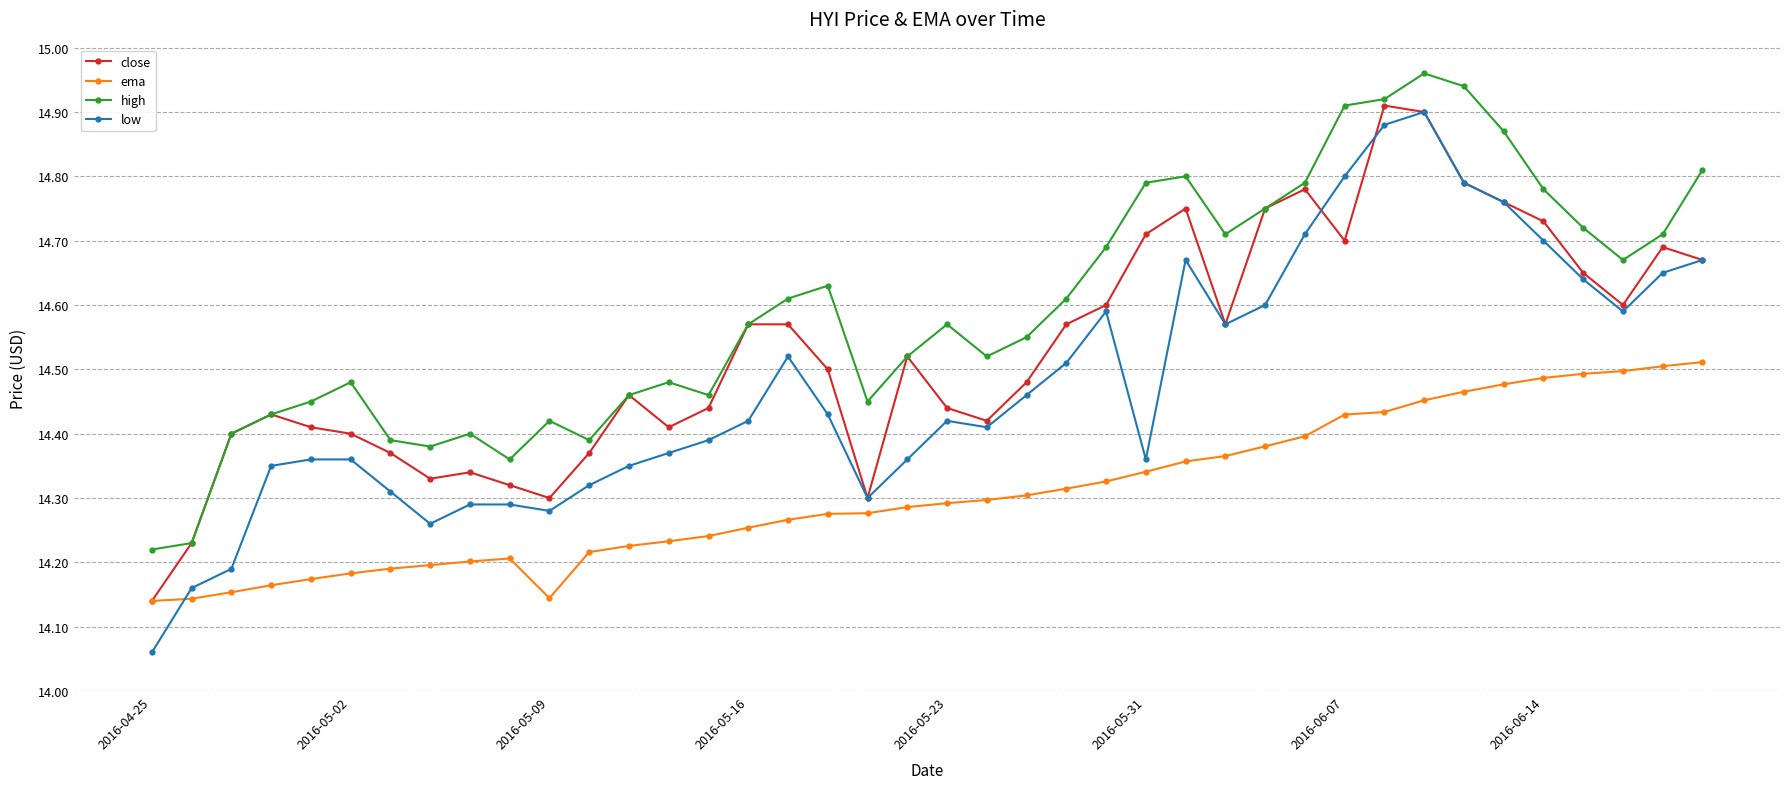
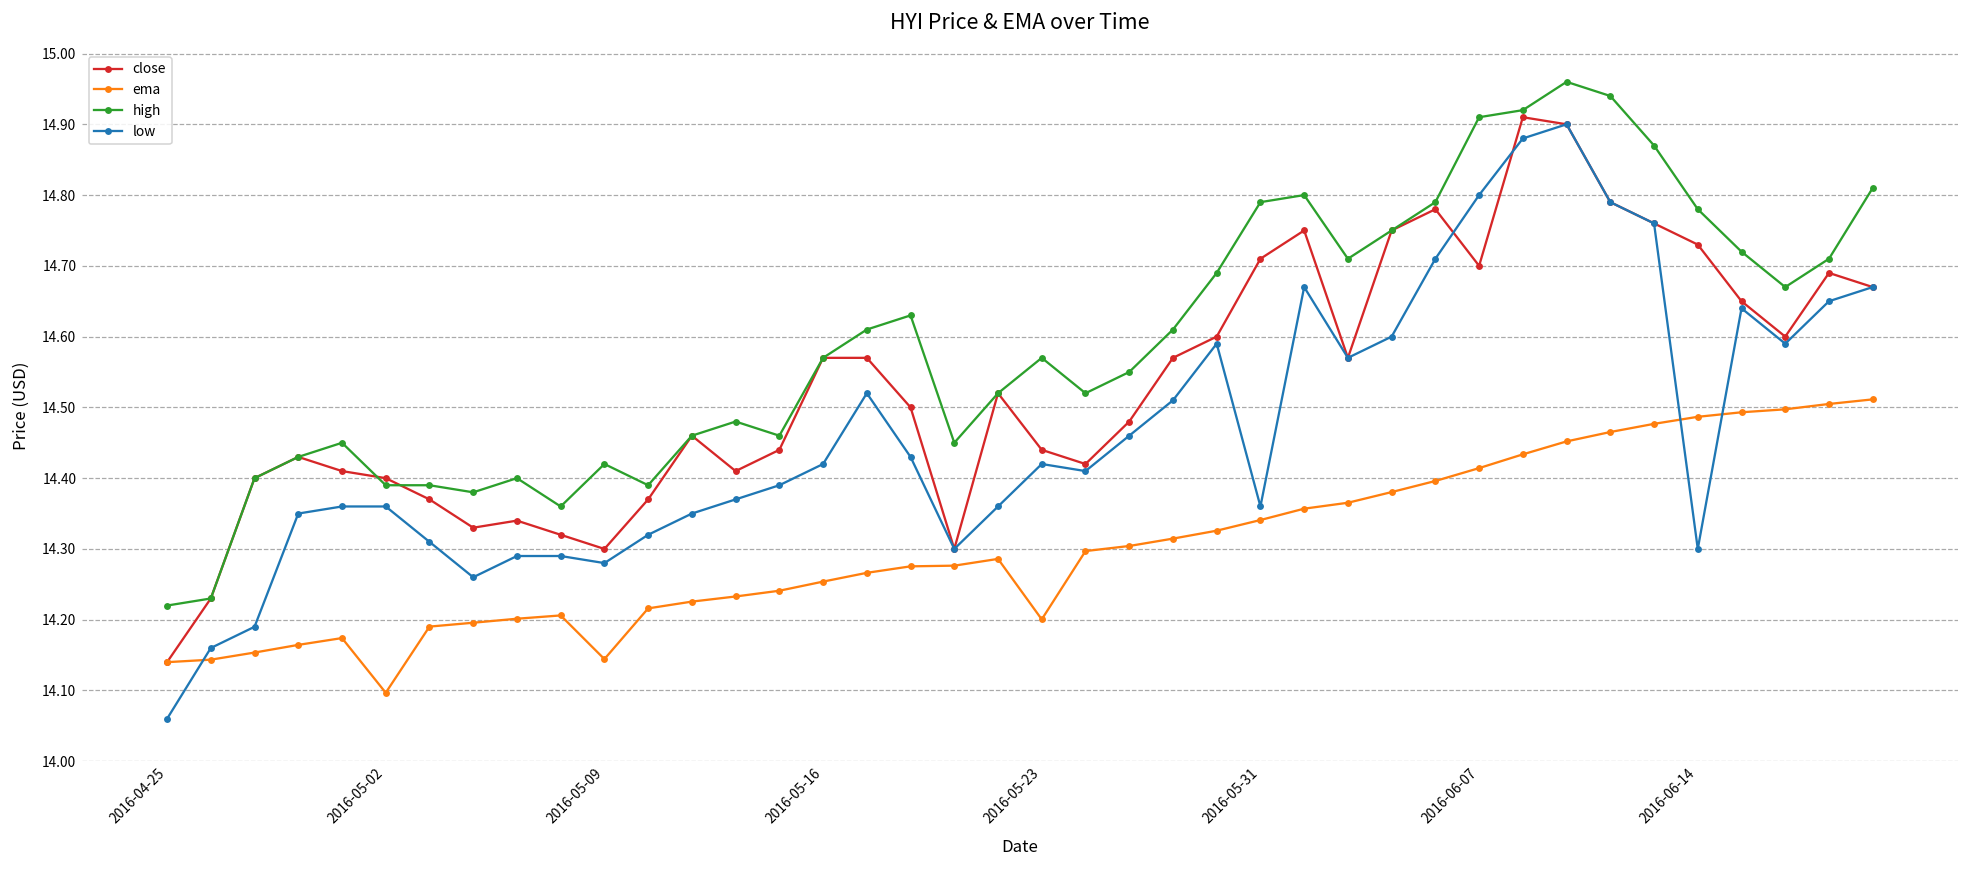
  {
    "close": {
      "2016-05-02": 14.40,
      "2016-05-09": 14.30,
      "2016-05-23": 14.44,
      "2016-05-31": 14.71,
      "2016-06-07": 14.70,
      "2016-06-14": 14.73
    },
    "ema": {
-     "2016-05-02": 14.18,
+     "2016-05-02": 14.10,
      "2016-05-09": 14.14,
      "2016-05-16": 14.25,
-     "2016-05-23": 14.29,
+     "2016-05-23": 14.20,
      "2016-05-31": 14.34,
-     "2016-06-07": 14.43,
+     "2016-06-07": 14.41,
      "2016-06-14": 14.49
    },
    "high": {
      "2016-04-25": 14.22,
-     "2016-05-02": 14.48,
+     "2016-05-02": 14.39,
      "2016-05-09": 14.42,
      "2016-05-23": 14.57,
      "2016-05-31": 14.79,
      "2016-06-07": 14.91,
      "2016-06-14": 14.78
    },
    "low": {
      "2016-04-25": 14.06,
      "2016-05-02": 14.36,
      "2016-05-09": 14.28,
      "2016-05-16": 14.42,
      "2016-05-23": 14.42,
      "2016-05-31": 14.36,
      "2016-06-07": 14.8,
-     "2016-06-14": 14.7
+     "2016-06-14": 14.3
    }
  }
